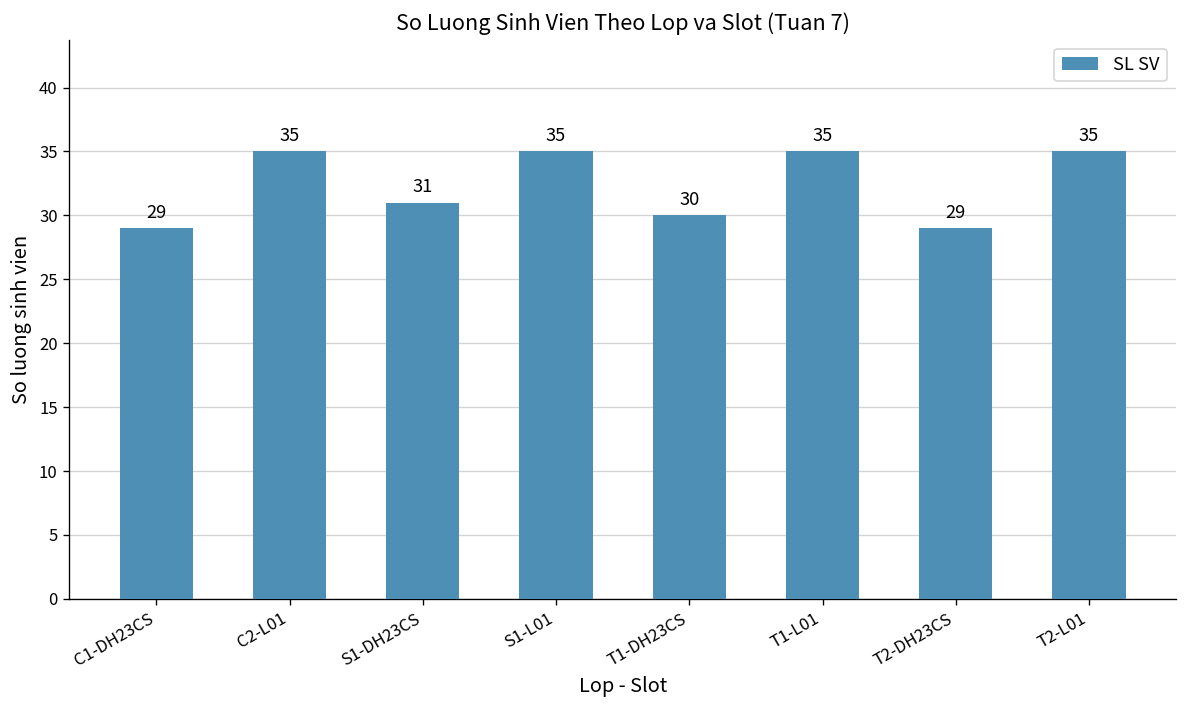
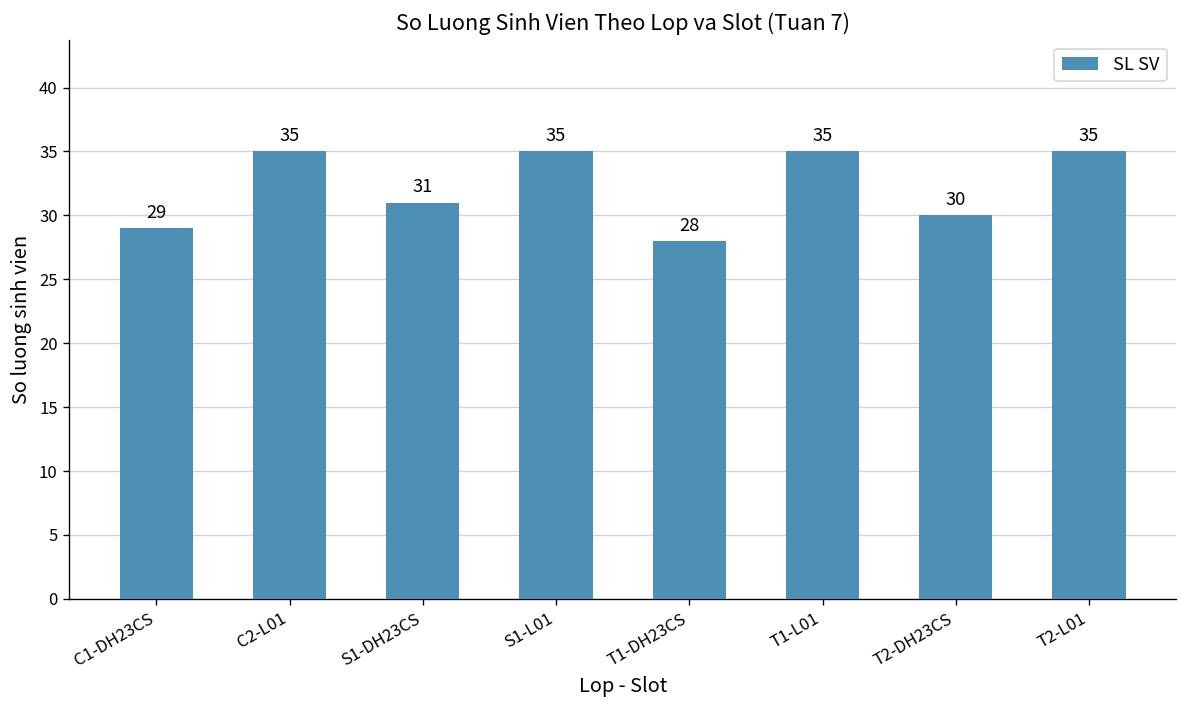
  {
    "C1-DH23CS": 29,
    "C2-L01": 35,
    "S1-DH23CS": 31,
    "S1-L01": 35,
-   "T1-DH23CS": 30,
+   "T1-DH23CS": 28,
    "T1-L01": 35,
-   "T2-DH23CS": 29,
+   "T2-DH23CS": 30,
    "T2-L01": 35
  }
